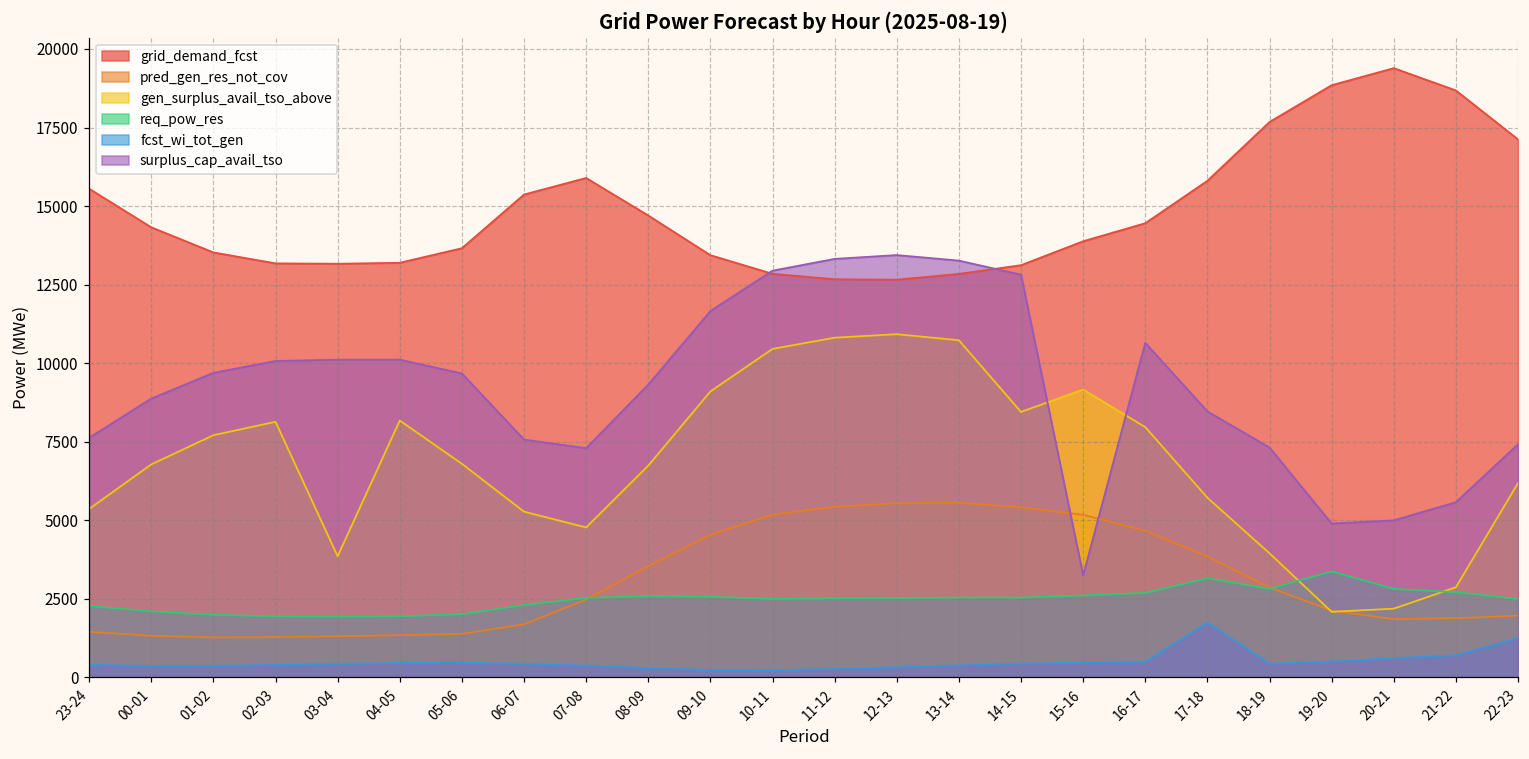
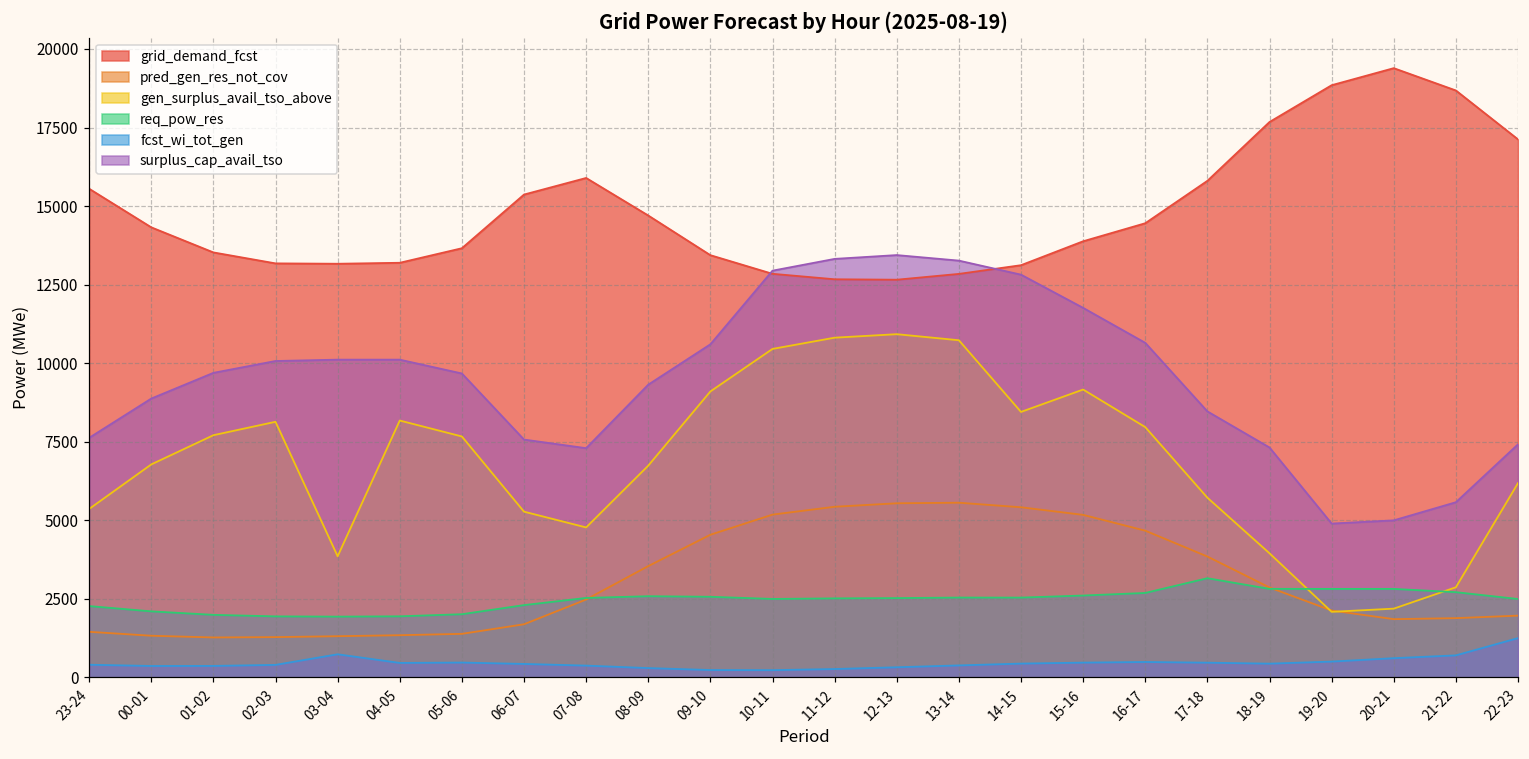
  {
    "gen_surplus_avail_tso_above": {
      "23-24": 5400,
      "00-01": 6800,
      "01-02": 7700,
      "02-03": 8100,
      "03-04": 3800,
      "04-05": 8200,
-     "05-06": 6800,
+     "05-06": 7700,
      "06-07": 5300,
      "07-08": 4800,
      "08-09": 6700,
      "09-10": 9100,
      "10-11": 10500,
      "11-12": 10800,
      "12-13": 10900,
      "13-14": 10700,
      "14-15": 8400,
      "15-16": 9200,
      "16-17": 8000,
      "17-18": 5700,
      "18-19": 3900,
      "20-21": 2200,
      "21-22": 2900,
      "22-23": 6200
    },
    "req_pow_res": {
      "23-24": 2300,
      "00-01": 2100,
      "01-02": 2000,
      "02-03": 1900,
      "03-04": 1900,
      "04-05": 1900,
      "05-06": 2000,
      "06-07": 2300,
      "08-09": 2600,
      "09-10": 2600,
      "10-11": 2500,
      "11-12": 2500,
      "12-13": 2500,
      "13-14": 2500,
      "14-15": 2500,
      "15-16": 2600,
      "16-17": 2700,
      "17-18": 3200,
-     "19-20": 3400,
+     "19-20": 2800,
      "20-21": 2800,
      "21-22": 2700,
      "22-23": 2500
    },
    "fcst_wi_tot_gen": {
      "23-24": 400,
      "00-01": 400,
      "01-02": 400,
      "02-03": 400,
-     "03-04": 400,
+     "03-04": 700,
      "04-05": 500,
      "05-06": 500,
      "06-07": 400,
      "07-08": 400,
      "08-09": 300,
      "09-10": 200,
      "10-11": 200,
      "11-12": 300,
      "12-13": 300,
      "13-14": 400,
      "14-15": 400,
      "15-16": 500,
      "16-17": 500,
-     "17-18": 1700,
+     "17-18": 500,
      "18-19": 400,
      "19-20": 500,
      "20-21": 600,
      "21-22": 700,
      "22-23": 1200
    },
    "surplus_cap_avail_tso": {
      "23-24": 7600,
      "00-01": 8900,
      "01-02": 9700,
      "02-03": 10100,
      "03-04": 10100,
      "04-05": 10100,
      "05-06": 9700,
      "06-07": 7600,
      "07-08": 7300,
      "08-09": 9300,
-     "09-10": 11700,
+     "09-10": 10600,
      "10-11": 12900,
      "11-12": 13300,
      "12-13": 13400,
      "13-14": 13300,
      "14-15": 12800,
-     "15-16": 3200,
+     "15-16": 11800,
      "16-17": 10600,
      "17-18": 8500,
      "18-19": 7300,
      "19-20": 4900,
      "20-21": 5000,
      "21-22": 5600,
      "22-23": 7400
    }
  }
